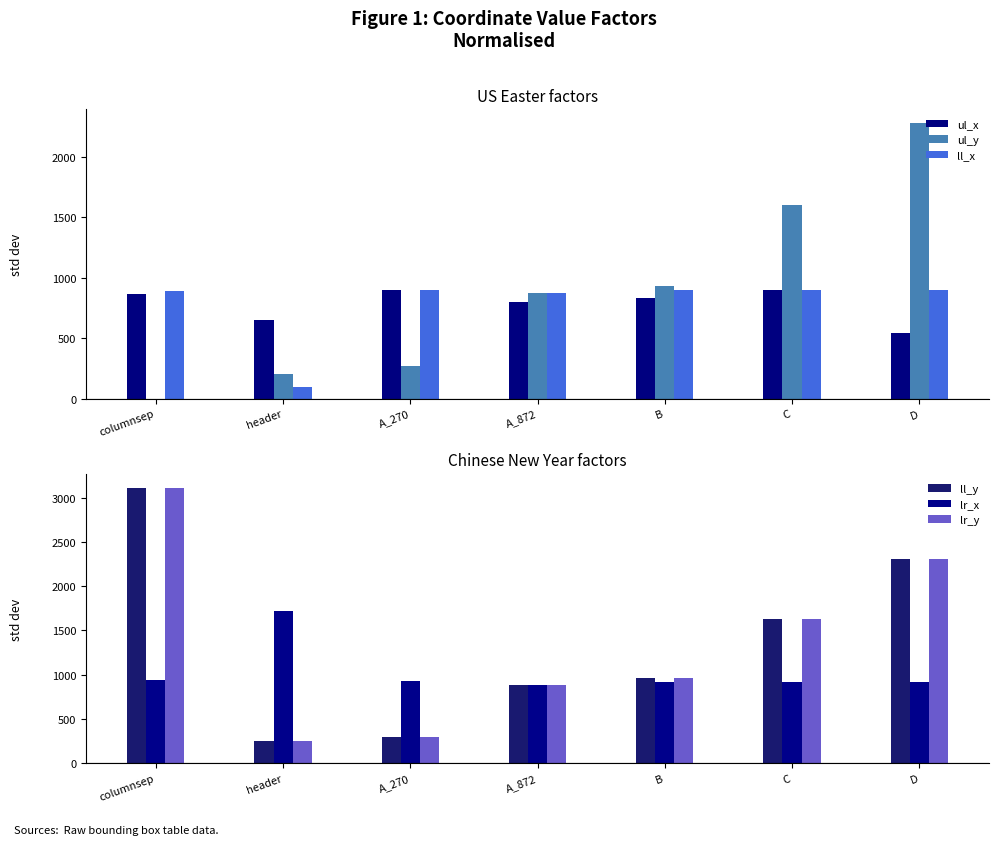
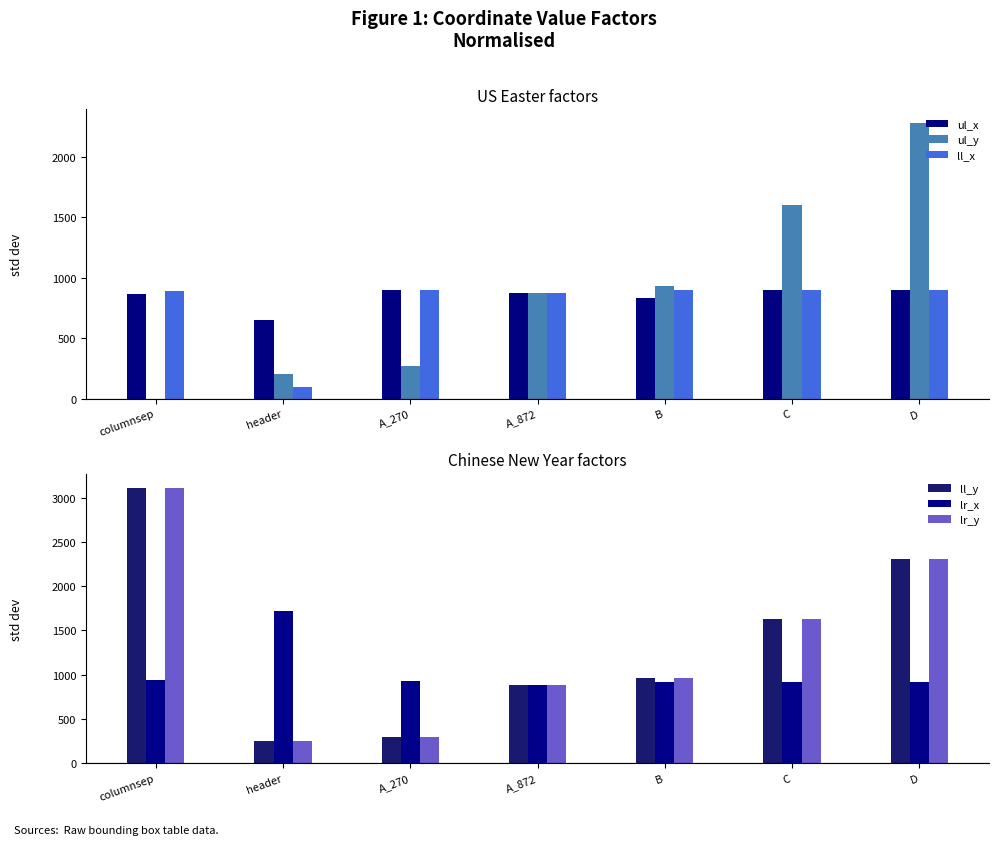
  {
    "US Easter factors": {
      "ul_x": {
        "columnsep": 870,
        "header": 650,
        "A_270": 900,
-       "A_872": 800,
+       "A_872": 880,
        "B": 830,
        "C": 900,
-       "D": 550
+       "D": 900
      }
    },
    "Chinese New Year factors": {
      "lr_y": {
        "columnsep": 3100,
        "header": 200,
        "A_270": 300,
        "A_872": 900,
        "B": 1000,
        "C": 1600,
        "D": 2300
      }
    }
  }
